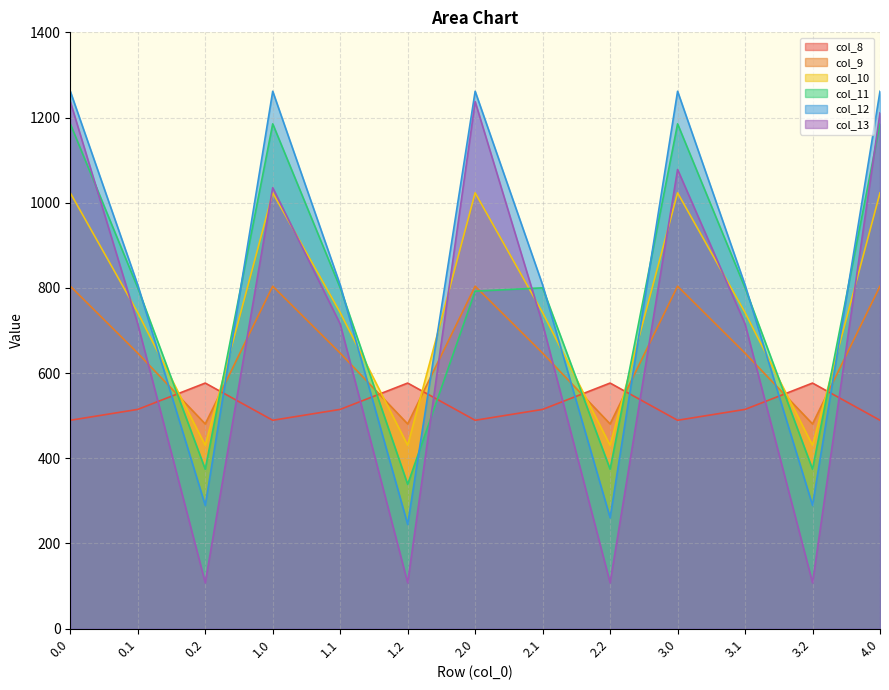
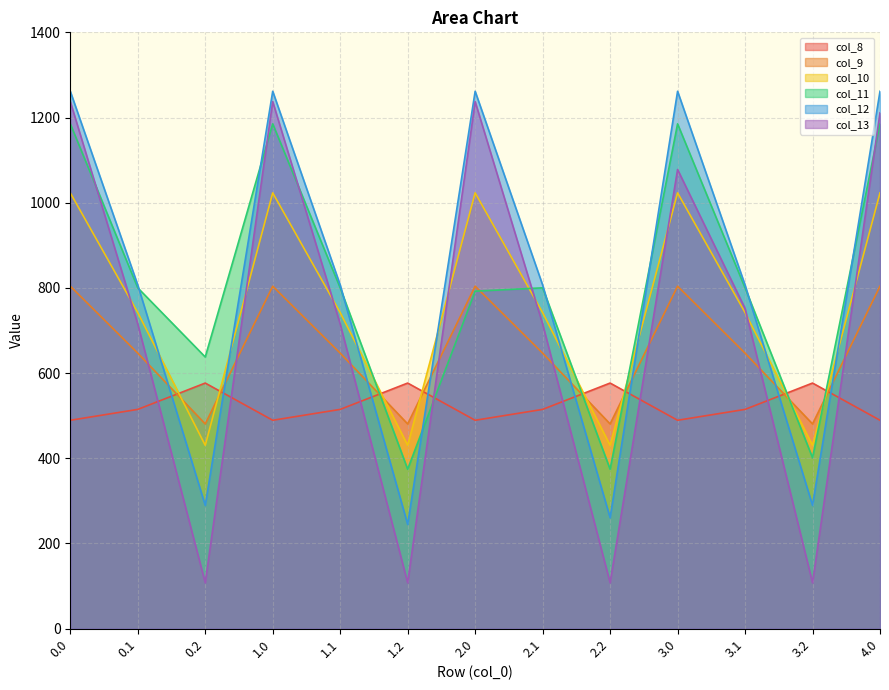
  {
    "col_11": {
      "0.0": 1190,
      "0.1": 800,
-     "0.2": 370,
+     "0.2": 640,
      "1.0": 1190,
      "1.1": 800,
-     "1.2": 340,
+     "1.2": 370,
      "2.0": 790,
      "2.1": 800,
      "2.2": 370,
      "3.0": 1190,
      "3.1": 800,
-     "3.2": 370,
+     "3.2": 400,
      "4.0": 1190
    },
    "col_12": {
      "0.0": 1260,
      "0.1": 810,
      "0.2": 290,
      "1.0": 1260,
      "1.1": 810,
      "1.2": 240,
      "2.0": 1260,
      "2.1": 810,
      "2.2": 260,
      "3.0": 1260,
      "3.1": 810,
      "3.2": 290,
      "4.0": 1260
    },
    "col_13": {
      "0.0": 1240,
      "0.1": 720,
      "0.2": 110,
-     "1.0": 1040,
+     "1.0": 1240,
      "1.1": 720,
      "1.2": 110,
      "2.0": 1240,
      "2.1": 720,
      "2.2": 110,
      "3.0": 1080,
-     "3.1": 720,
+     "3.1": 750,
      "3.2": 110,
      "4.0": 1210
    }
  }
